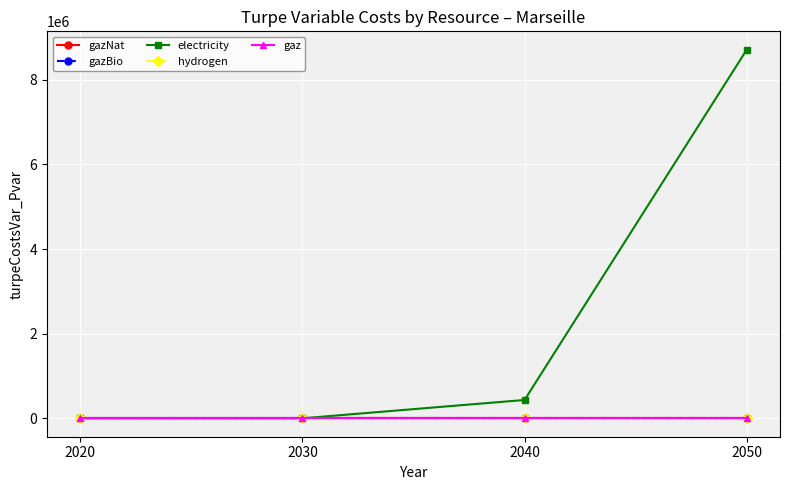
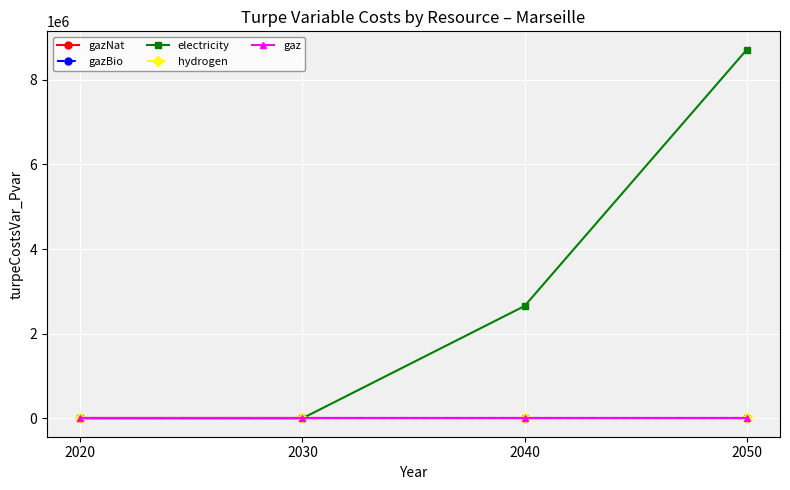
  {
    "gaz": {
      "2040": 0,
      "2050": 0
    },
    "electricity": {
-     "2040": 400000,
+     "2040": 2700000,
      "2050": 8700000
    }
  }
